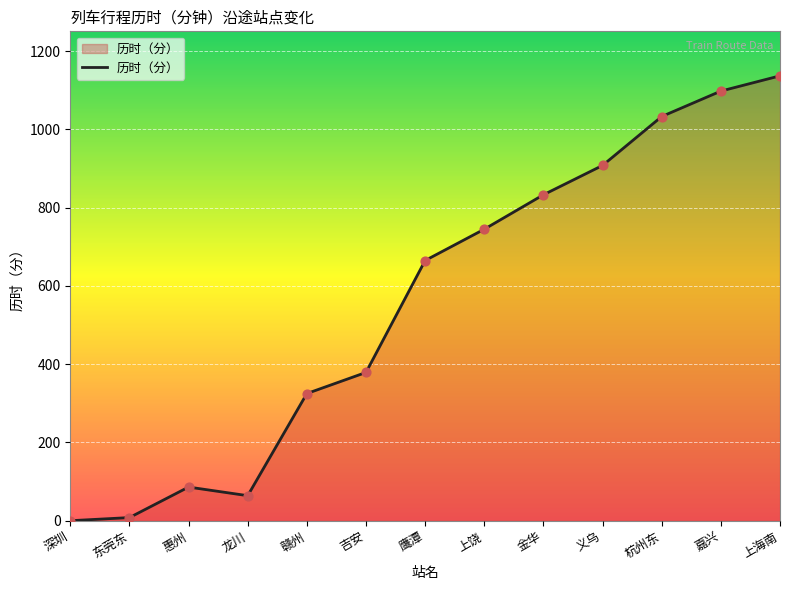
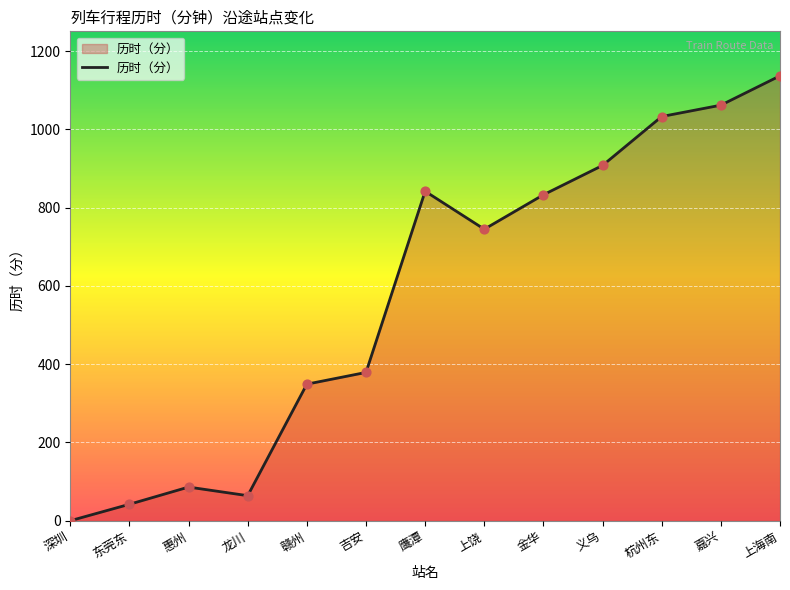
  {
    "深圳": 0,
-   "东莞东": 10,
+   "东莞东": 40,
    "惠州": 90,
    "龙川": 60,
-   "赣州": 330,
+   "赣州": 350,
    "吉安": 380,
-   "鹰潭": 670,
+   "鹰潭": 840,
    "上饶": 750,
    "金华": 830,
    "义乌": 910,
    "杭州东": 1030,
-   "嘉兴": 1100,
+   "嘉兴": 1060,
    "上海南": 1140
  }
